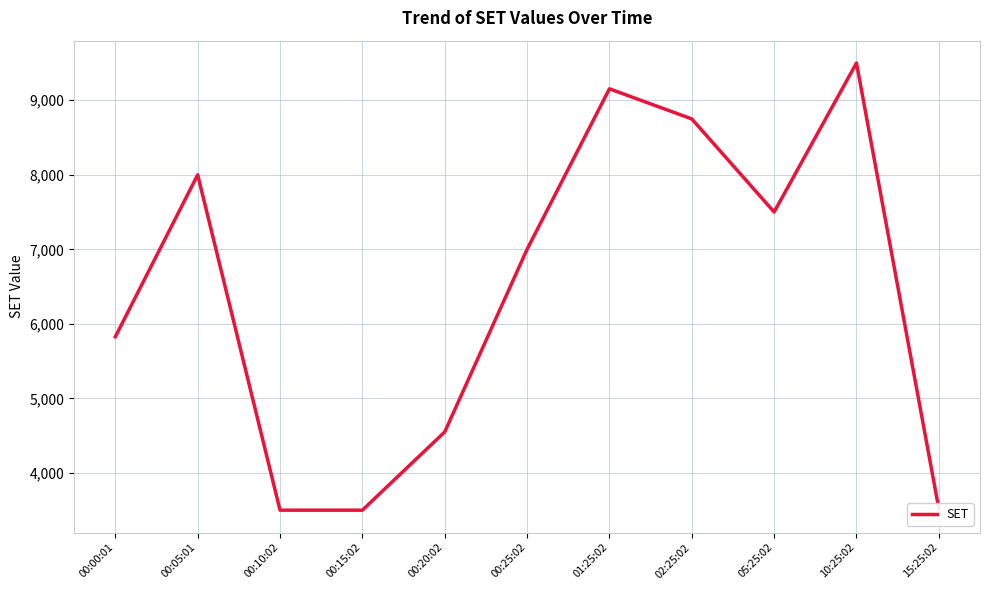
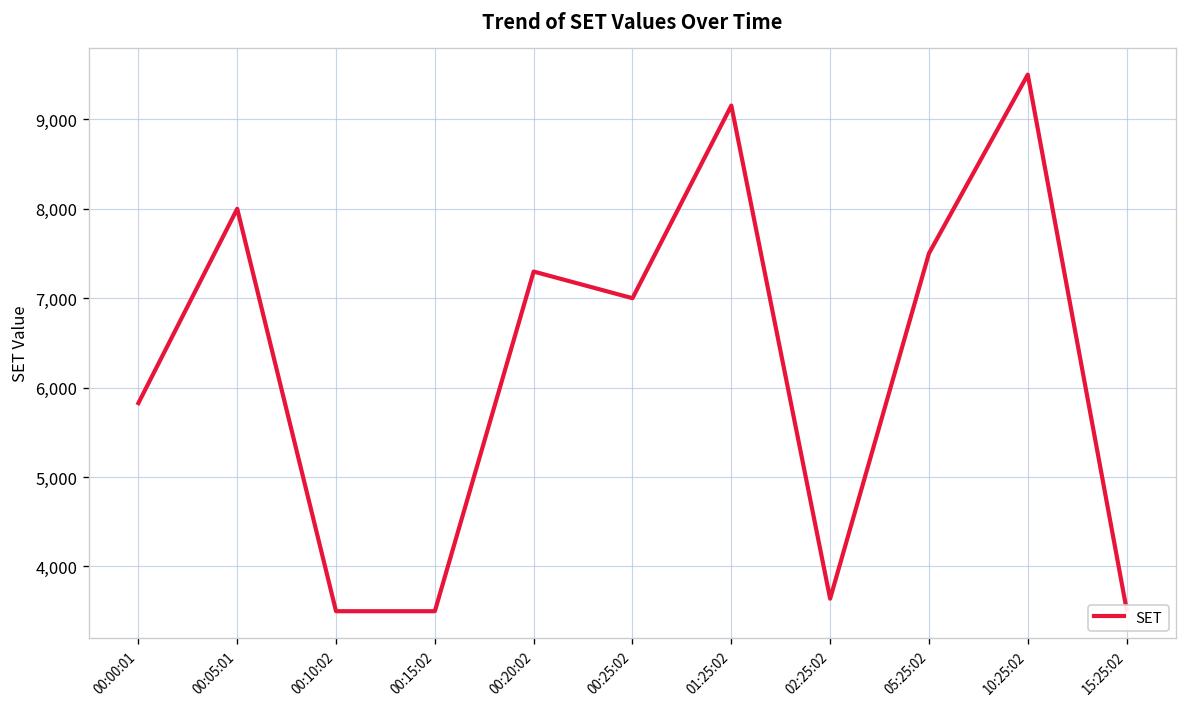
  {
    "00:00:01": "5,800",
    "00:05:01": "8,000",
    "00:10:02": "3,500",
    "00:15:02": "3,500",
-   "00:20:02": "4,600",
+   "00:20:02": "7,300",
    "00:25:02": "7,000",
    "01:25:02": "9,200",
-   "02:25:02": "8,800",
+   "02:25:02": "3,600",
    "05:25:02": "7,500",
    "10:25:02": "9,500"
  }
